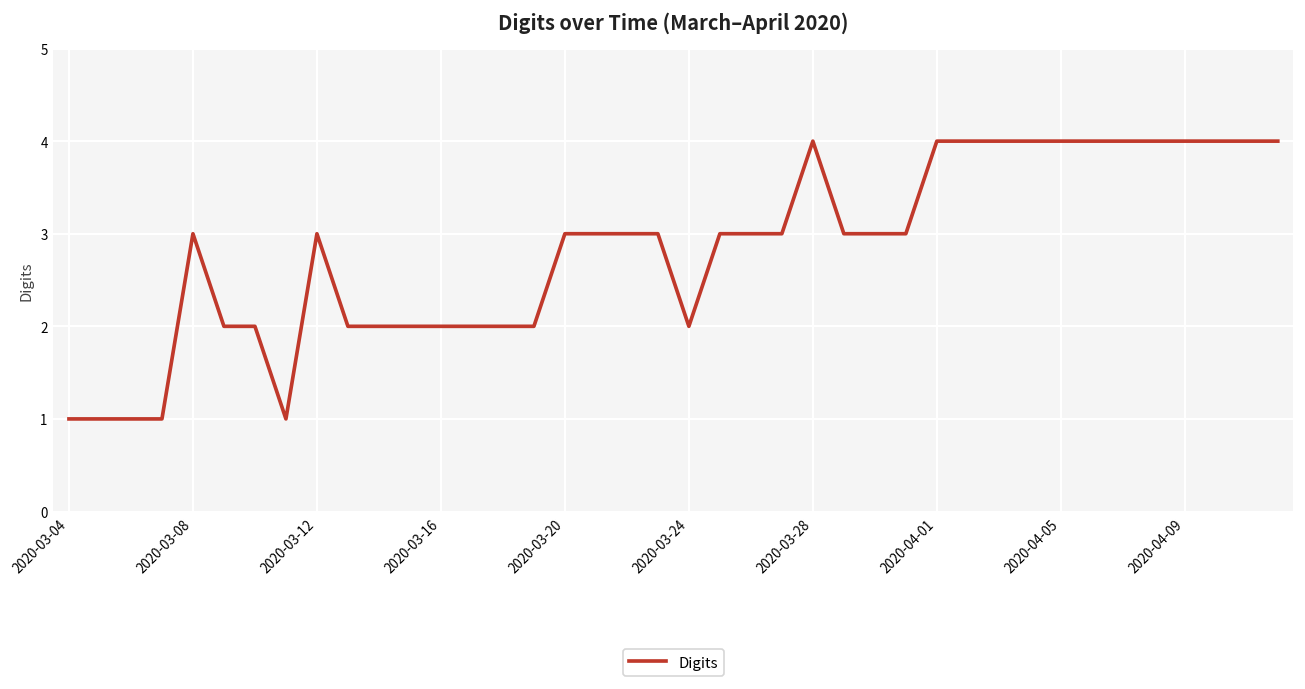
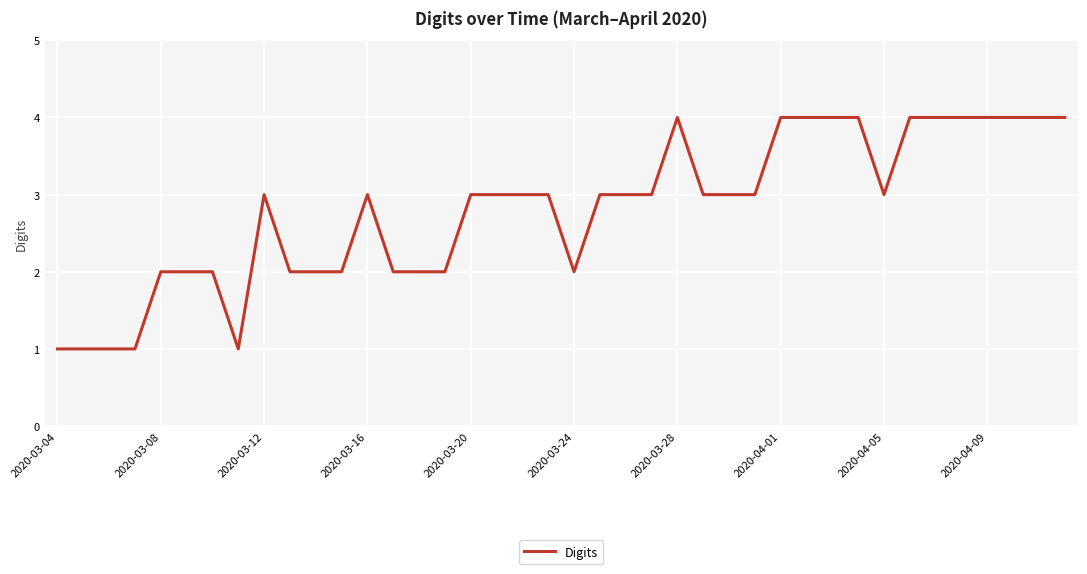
  {
    "2020-03-04": 1,
-   "2020-03-08": 3,
+   "2020-03-08": 2,
    "2020-03-12": 3,
-   "2020-03-16": 2,
+   "2020-03-16": 3,
    "2020-03-20": 3,
    "2020-03-24": 2,
    "2020-03-28": 4,
    "2020-04-01": 4,
-   "2020-04-05": 4,
+   "2020-04-05": 3,
    "2020-04-09": 4
  }
